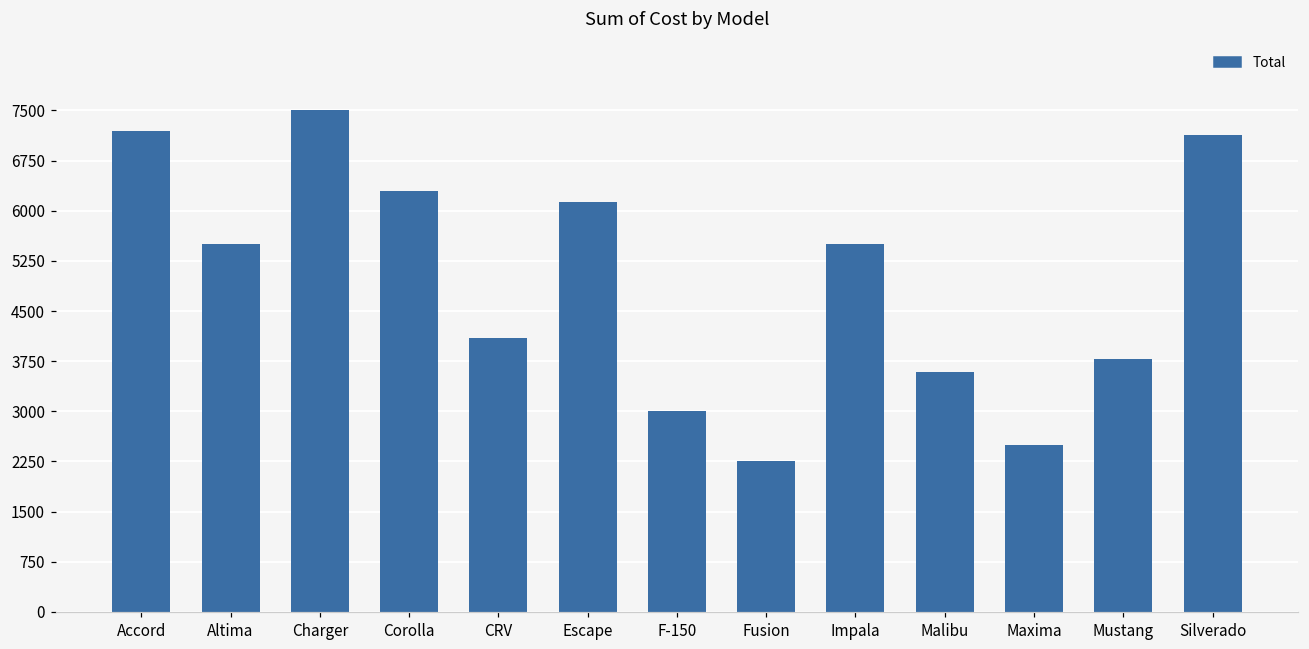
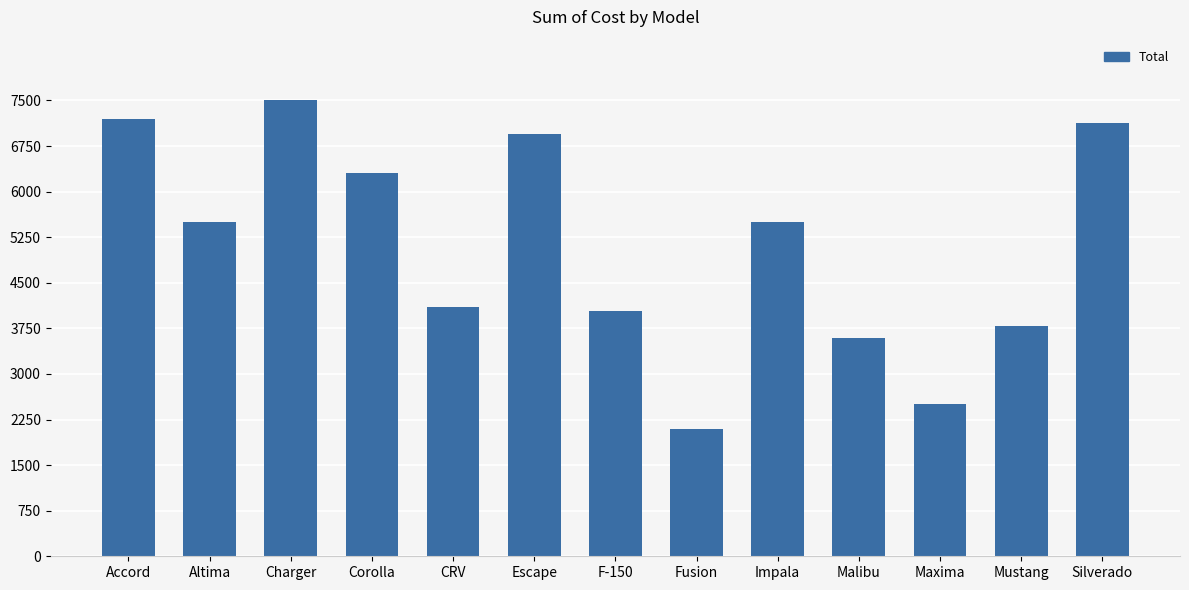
  {
    "Accord": 7200,
    "Altima": 5500,
    "Charger": 7500,
    "Corolla": 6300,
    "CRV": 4100,
-   "Escape": 6100,
-   "F-150": 3000,
-   "Fusion": 2300,
+   "Escape": 7000,
+   "F-150": 4000,
+   "Fusion": 2100,
    "Impala": 5500,
    "Malibu": 3600,
    "Maxima": 2500,
    "Mustang": 3800,
    "Silverado": 7100
  }
